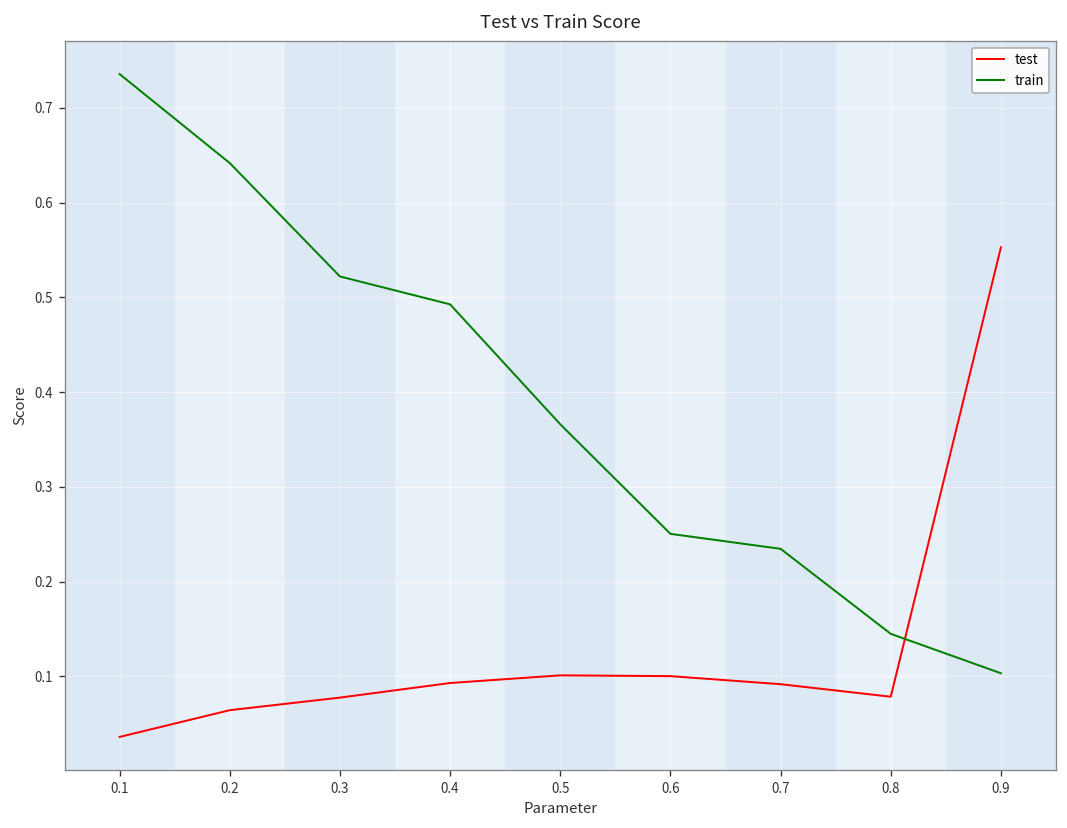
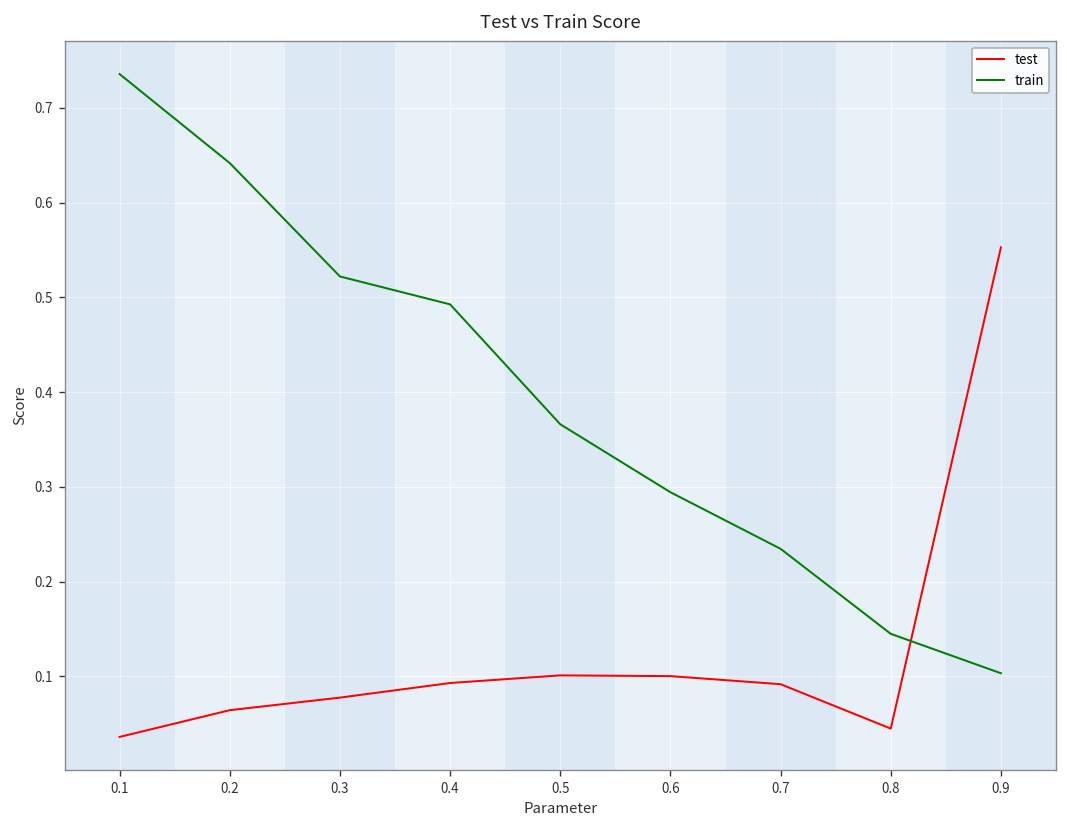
  {
    "test": {
      "0.1": 0.04,
      "0.2": 0.06,
      "0.3": 0.08,
      "0.4": 0.09,
      "0.5": 0.10,
      "0.6": 0.10,
      "0.7": 0.09,
-     "0.8": 0.08,
+     "0.8": 0.04,
      "0.9": 0.55
    },
    "train": {
      "0.1": 0.74,
      "0.2": 0.64,
      "0.3": 0.52,
      "0.4": 0.49,
      "0.5": 0.37,
-     "0.6": 0.25,
+     "0.6": 0.29,
      "0.7": 0.23,
      "0.8": 0.14,
      "0.9": 0.10
    }
  }
